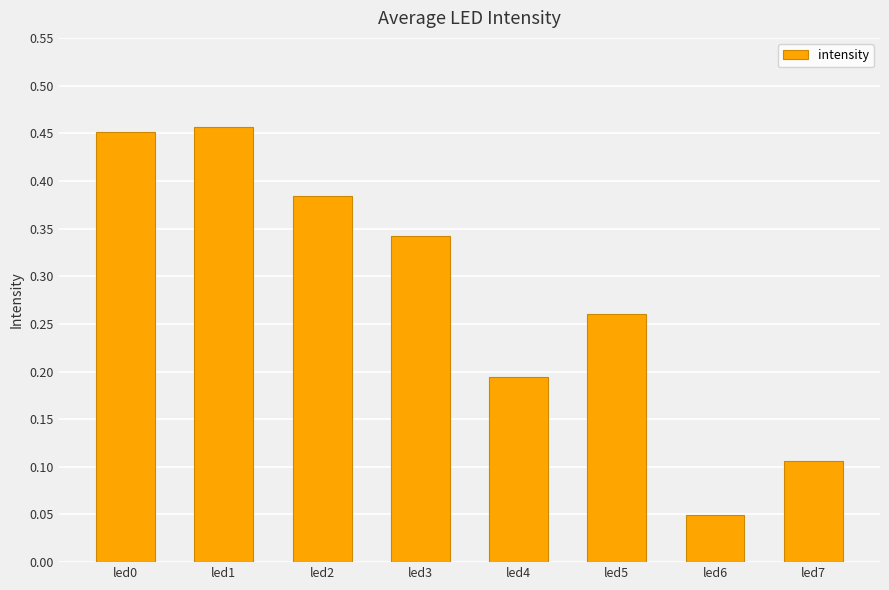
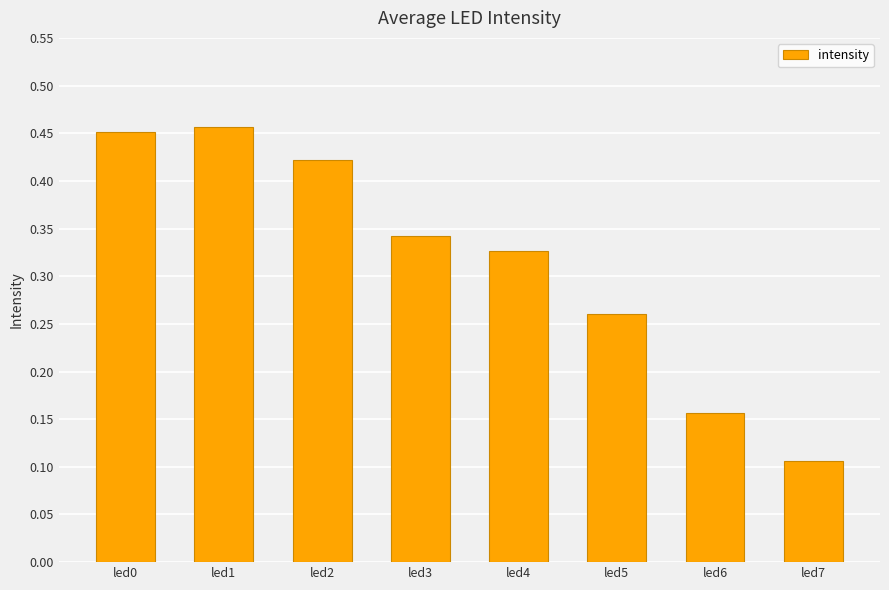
  {
    "led0": 0.45,
    "led1": 0.46,
-   "led2": 0.38,
+   "led2": 0.42,
    "led3": 0.34,
-   "led4": 0.19,
+   "led4": 0.33,
    "led5": 0.26,
-   "led6": 0.05,
+   "led6": 0.16,
    "led7": 0.11
  }
